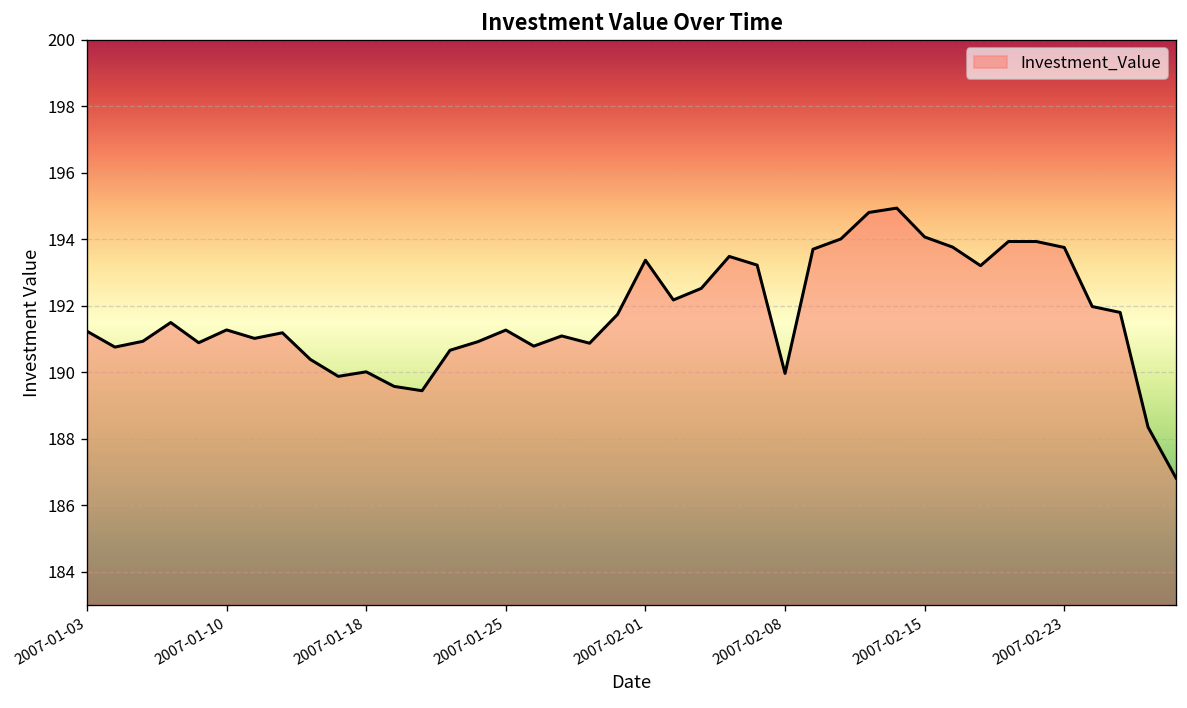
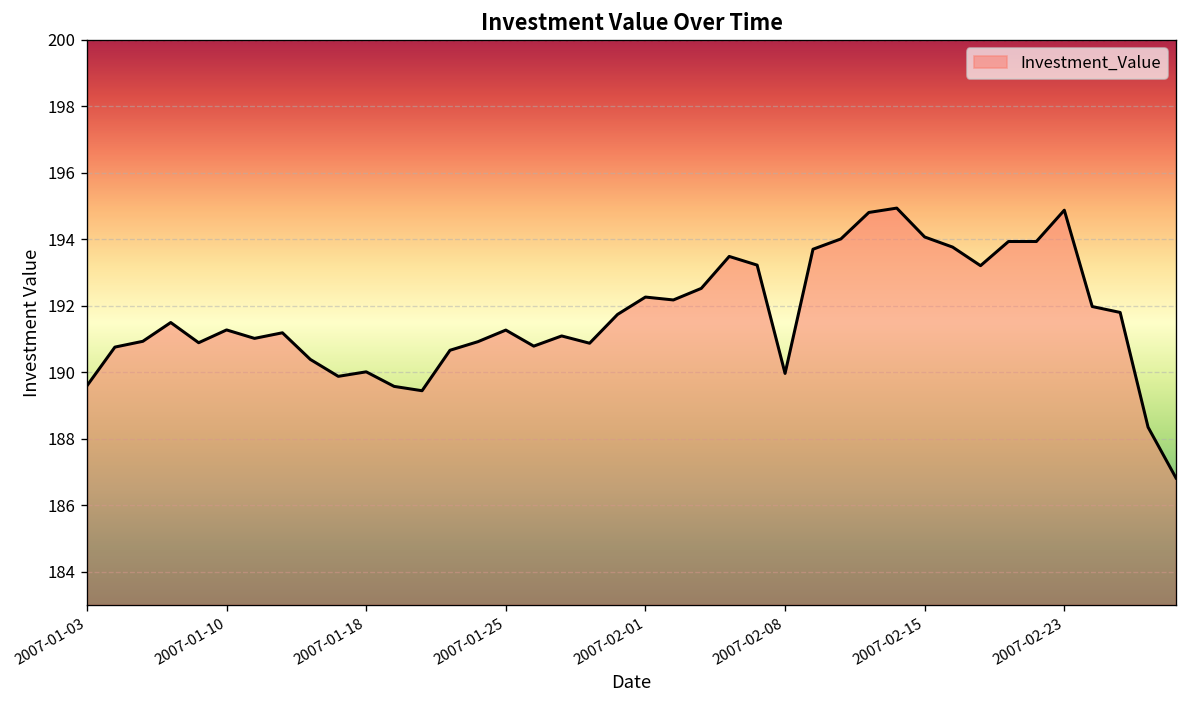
  {
-   "2007-01-03": 191.2,
+   "2007-01-03": 189.6,
    "2007-01-10": 191.3,
    "2007-01-18": 190.0,
    "2007-01-25": 191.3,
-   "2007-02-01": 193.4,
+   "2007-02-01": 192.3,
    "2007-02-08": 190.0,
    "2007-02-15": 194.1,
-   "2007-02-23": 193.8
+   "2007-02-23": 194.9
  }
